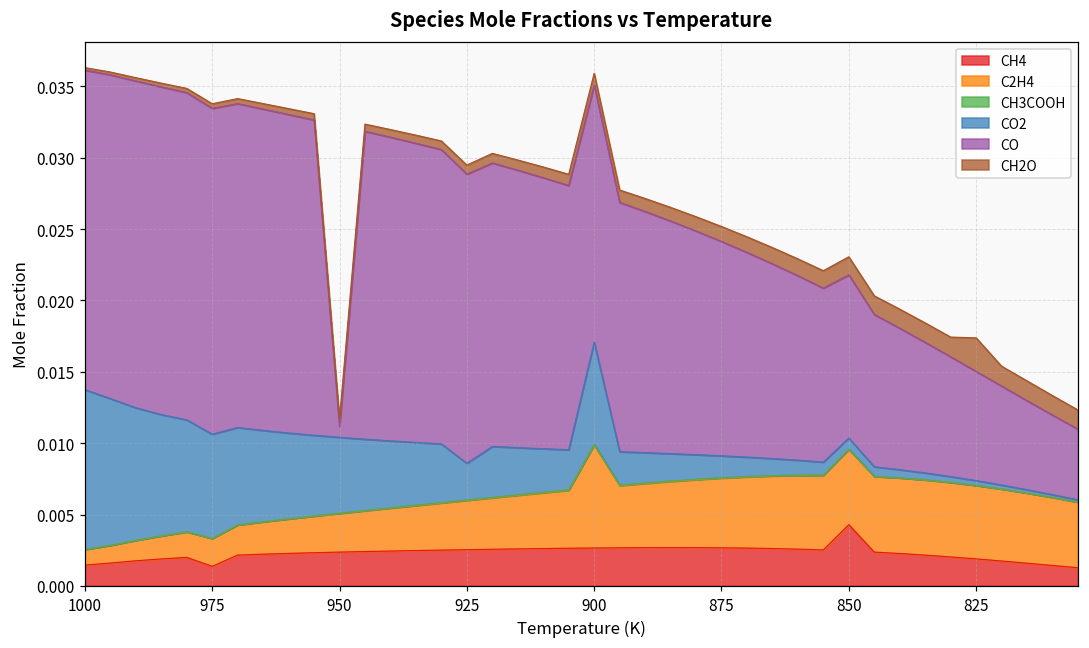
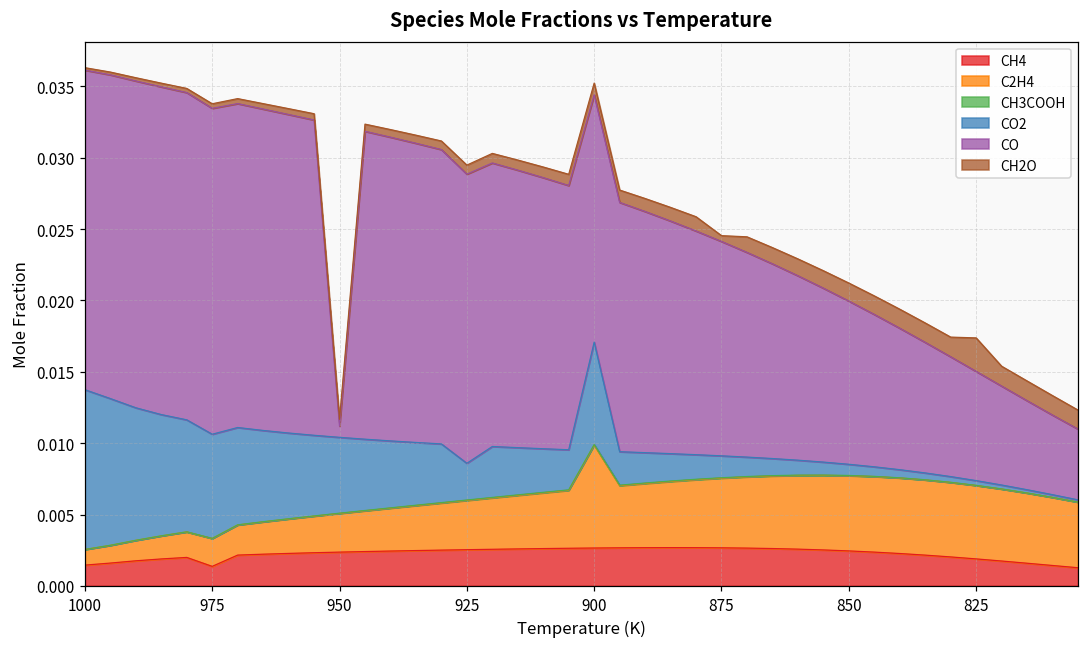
  {
    "CH4": {
      "1000": 0.0015,
      "975": 0.0014,
      "950": 0.0024,
      "925": 0.0025,
      "900": 0.0027,
      "875": 0.0027,
-     "850": 0.0043,
+     "850": 0.0024,
      "825": 0.0019
    },
    "CO2": {
      "1000": 0.0112,
      "975": 0.0073,
      "950": 0.0053,
      "925": 0.0026,
      "900": 0.0072,
      "875": 0.0015,
      "850": 0.0008,
      "825": 0.0003
    },
    "CO": {
      "975": 0.0228,
      "950": 0.0008,
      "925": 0.0203,
-     "900": 0.0180,
+     "900": 0.0173,
      "875": 0.0150,
      "850": 0.0114,
      "825": 0.0077
    },
    "CH2O": {
      "975": 0.0003,
      "950": 0.0005,
      "925": 0.0006,
      "900": 0.0008,
-     "875": 0.0010,
+     "875": 0.0004,
      "850": 0.0013,
      "825": 0.0023
    }
  }
